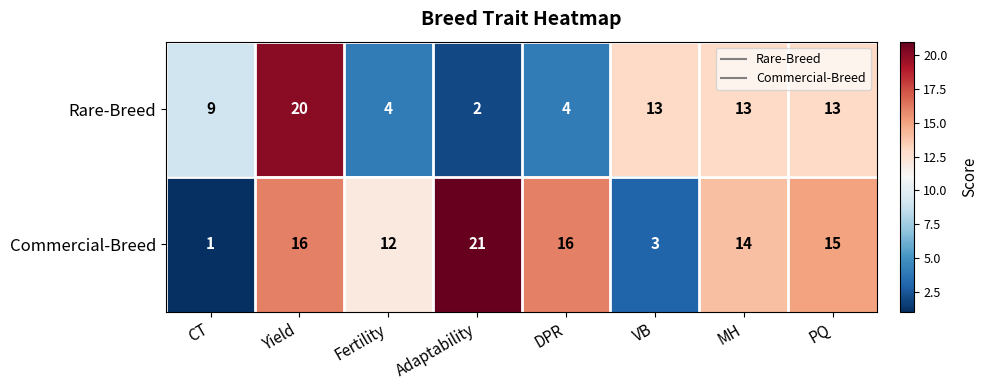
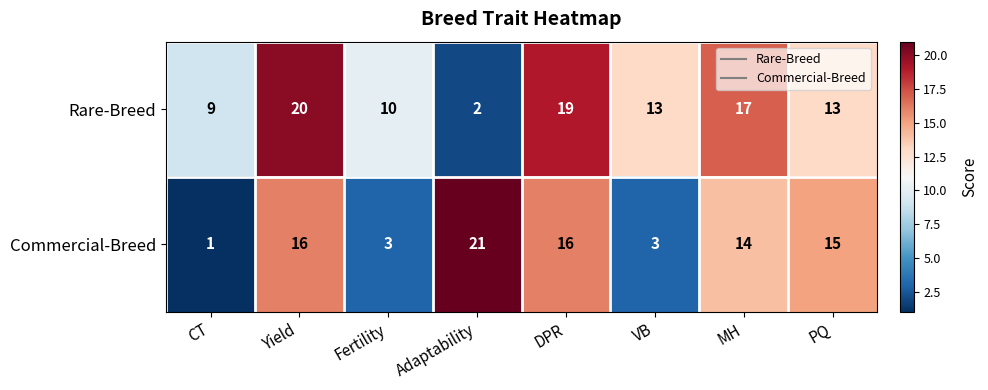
  {
    "Rare-Breed": {
      "CT": 9,
      "Yield": 20,
-     "Fertility": 4,
+     "Fertility": 10,
      "Adaptability": 2,
-     "DPR": 4,
+     "DPR": 19,
      "VB": 13,
-     "MH": 13,
+     "MH": 17,
      "PQ": 13
    },
    "Commercial-Breed": {
      "CT": 1,
      "Yield": 16,
-     "Fertility": 12,
+     "Fertility": 3,
      "Adaptability": 21,
      "DPR": 16,
      "VB": 3,
      "MH": 14,
      "PQ": 15
    }
  }
